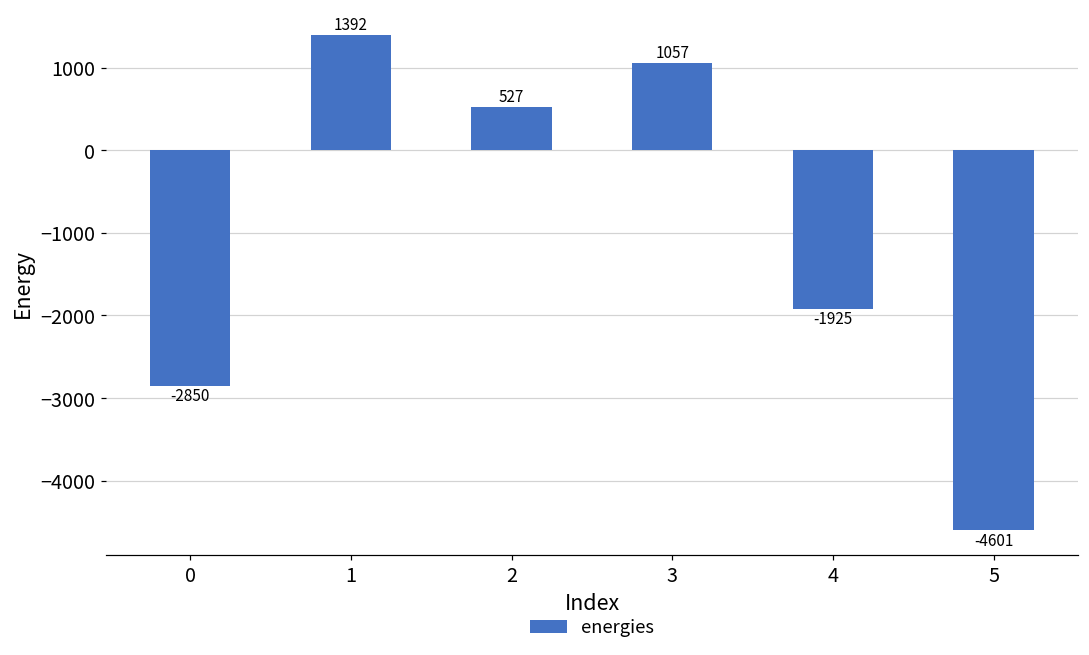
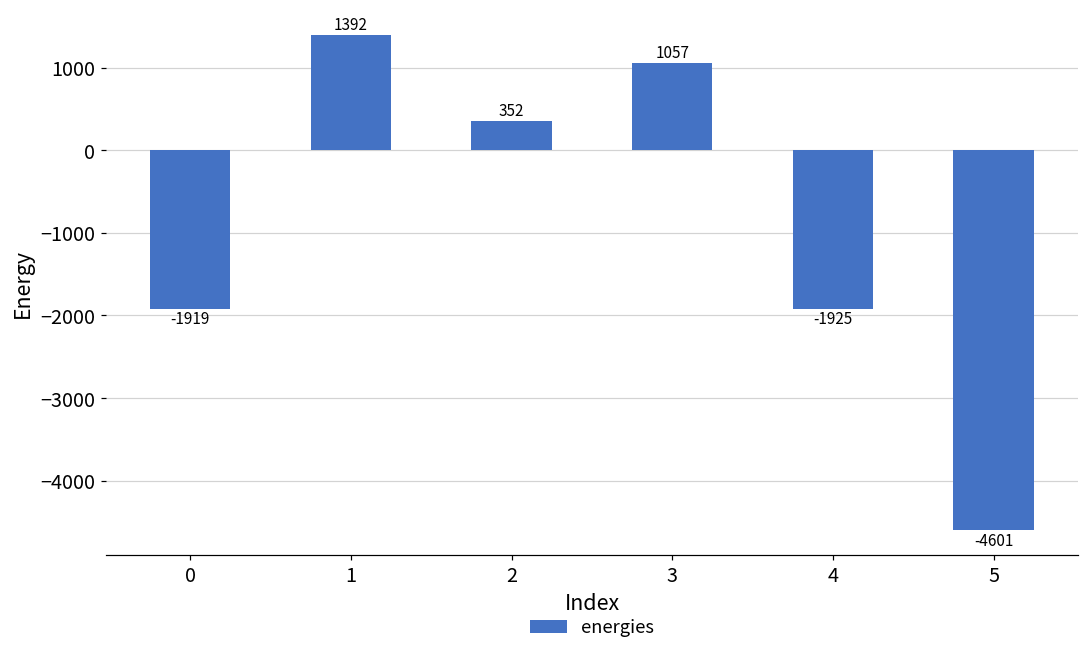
  {
-   "0": -2850,
+   "0": -1919,
    "1": 1392,
-   "2": 527,
+   "2": 352,
    "3": 1057,
    "4": -1925,
    "5": -4601
  }
